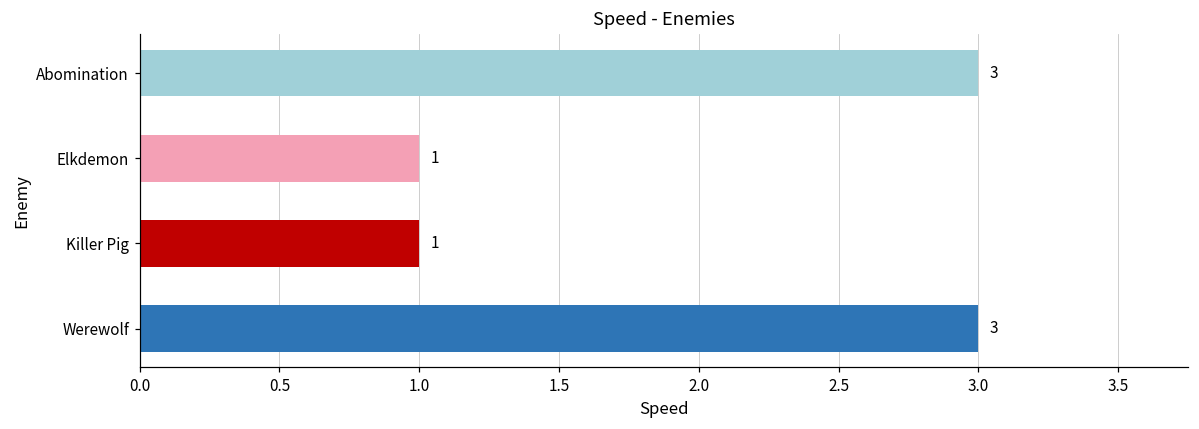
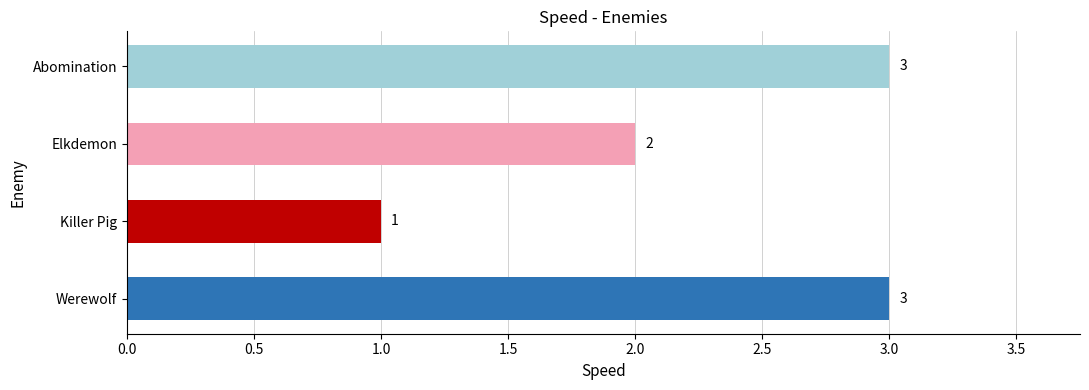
  {
    "Abomination": 3,
-   "Elkdemon": 1,
+   "Elkdemon": 2,
    "Killer Pig": 1,
    "Werewolf": 3
  }
